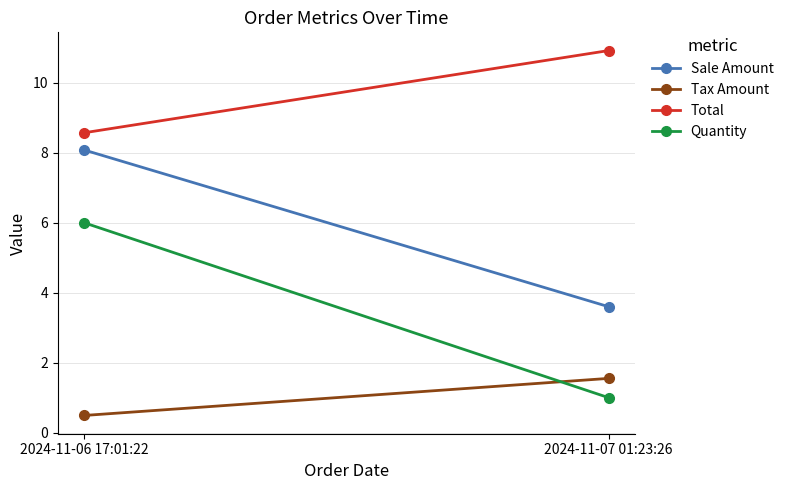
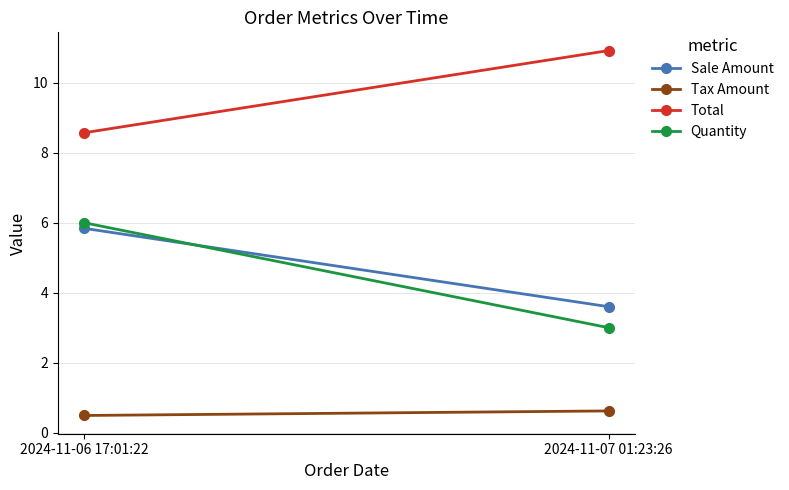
  {
    "Sale Amount": {
-     "2024-11-06 17:01:22": 8.1,
+     "2024-11-06 17:01:22": 5.8,
      "2024-11-07 01:23:26": 3.6
    },
    "Tax Amount": {
      "2024-11-06 17:01:22": 0.5,
-     "2024-11-07 01:23:26": 1.6
+     "2024-11-07 01:23:26": 0.6
    },
    "Total": {
      "2024-11-06 17:01:22": 8.6,
      "2024-11-07 01:23:26": 10.9
    },
    "Quantity": {
      "2024-11-06 17:01:22": 6,
-     "2024-11-07 01:23:26": 1
+     "2024-11-07 01:23:26": 3
    }
  }
